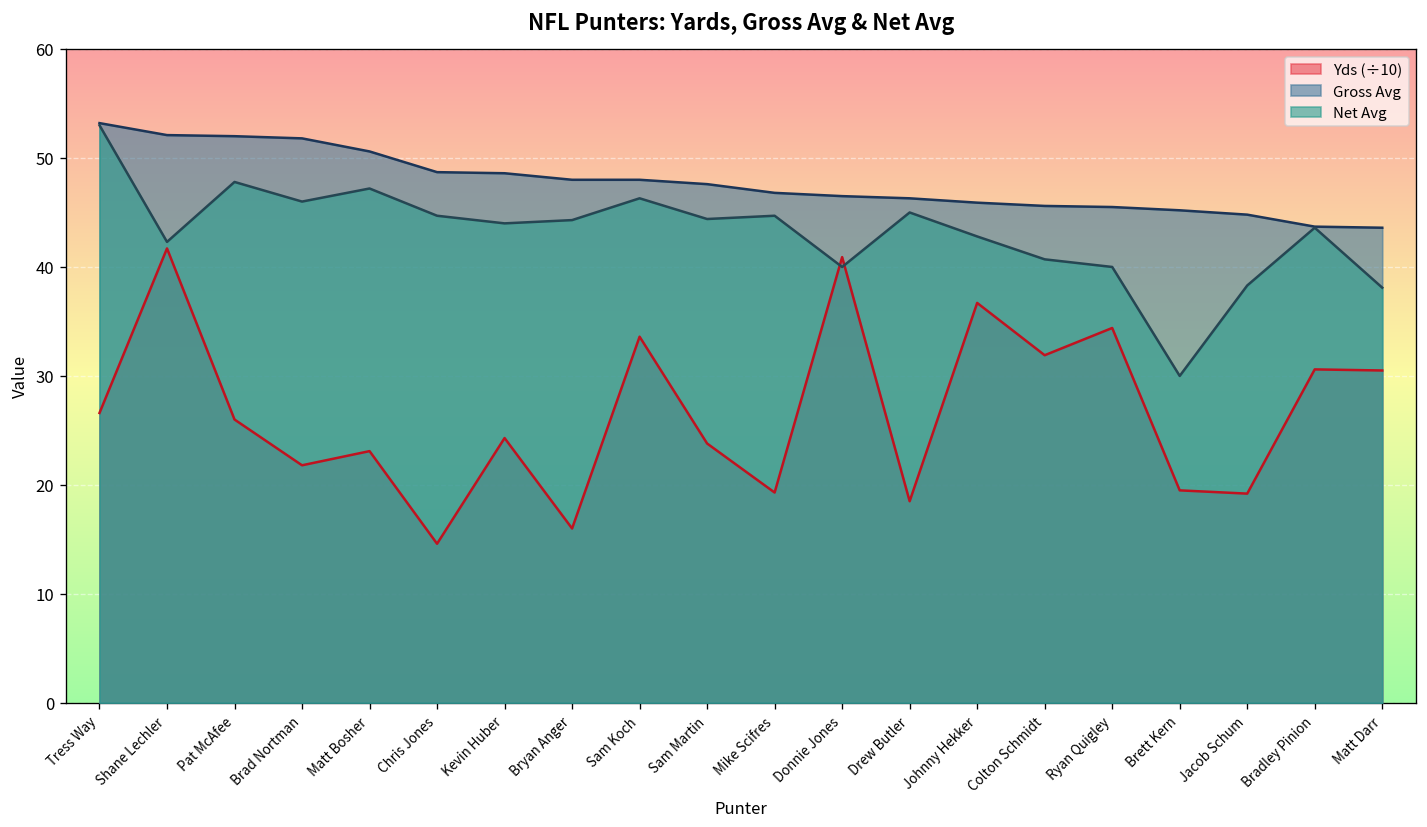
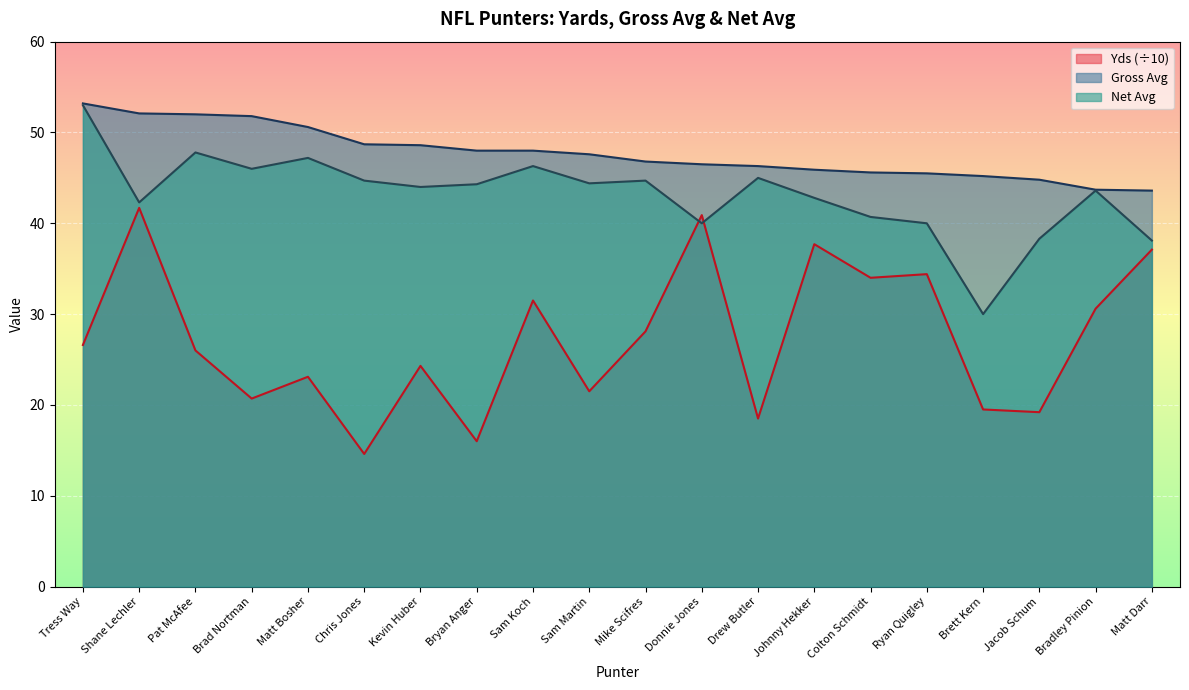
  {
    "Yds (÷10)": {
      "Tress Way": 27,
      "Shane Lechler": 42,
      "Pat McAfee": 26,
-     "Brad Nortman": 22,
+     "Brad Nortman": 21,
      "Matt Bosher": 23,
      "Chris Jones": 15,
      "Kevin Huber": 24,
      "Bryan Anger": 16,
-     "Sam Koch": 34,
-     "Sam Martin": 24,
-     "Mike Scifres": 19,
+     "Sam Koch": 32,
+     "Sam Martin": 22,
+     "Mike Scifres": 28,
      "Donnie Jones": 41,
      "Drew Butler": 19,
-     "Johnny Hekker": 37,
-     "Colton Schmidt": 32,
+     "Johnny Hekker": 38,
+     "Colton Schmidt": 34,
      "Ryan Quigley": 34,
      "Brett Kern": 20,
      "Jacob Schum": 19,
      "Bradley Pinion": 31,
-     "Matt Darr": 31
+     "Matt Darr": 37
    }
  }
